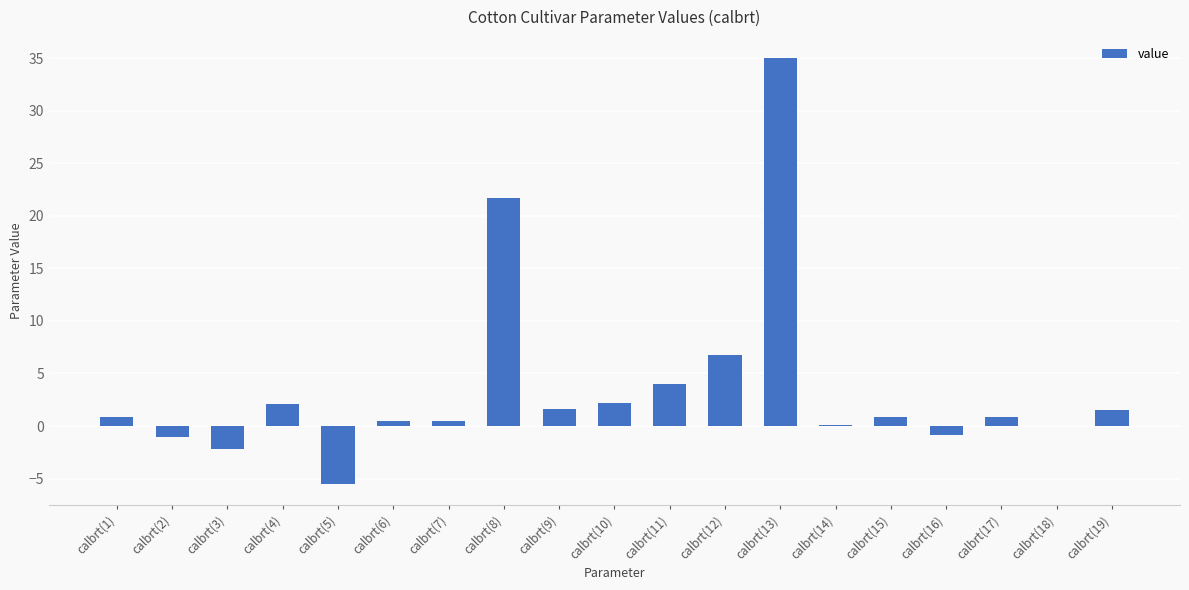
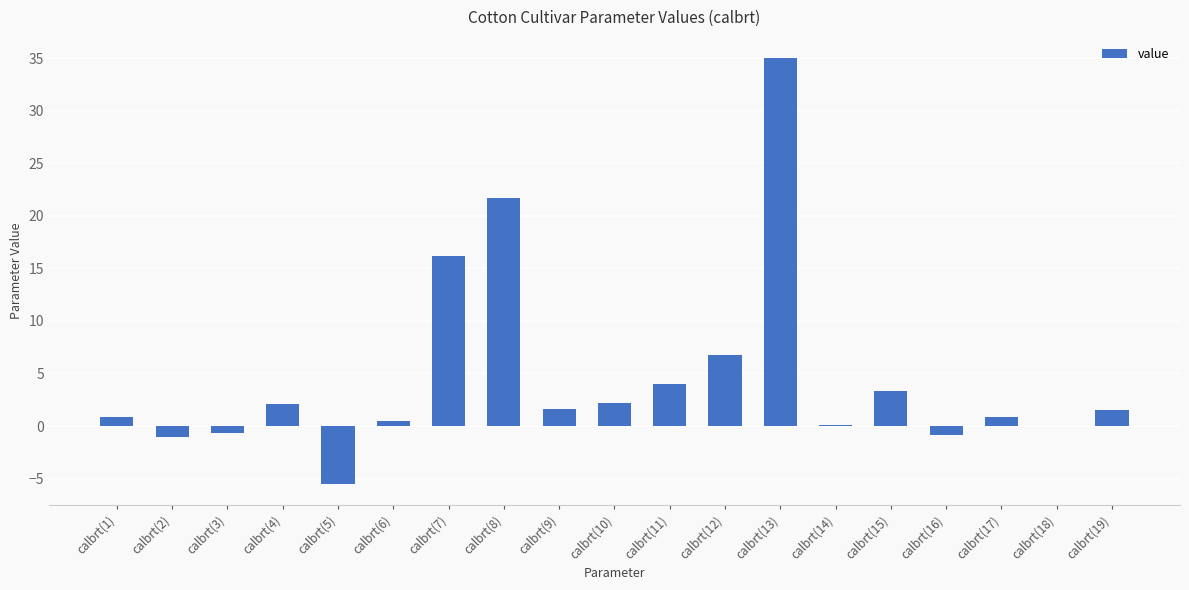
  {
    "calbrt(1)": 0.9,
    "calbrt(2)": -1.0,
-   "calbrt(3)": -2.2,
+   "calbrt(3)": -0.7,
    "calbrt(4)": 2.1,
    "calbrt(5)": -5.5,
    "calbrt(6)": 0.5,
-   "calbrt(7)": 0.5,
+   "calbrt(7)": 16.2,
    "calbrt(8)": 21.7,
    "calbrt(9)": 1.7,
    "calbrt(10)": 2.2,
    "calbrt(11)": 4.0,
    "calbrt(12)": 6.8,
    "calbrt(13)": 35.0,
-   "calbrt(15)": 0.9,
+   "calbrt(15)": 3.4,
    "calbrt(16)": -0.9,
    "calbrt(17)": 0.9,
    "calbrt(18)": 0.0,
    "calbrt(19)": 1.5
  }
